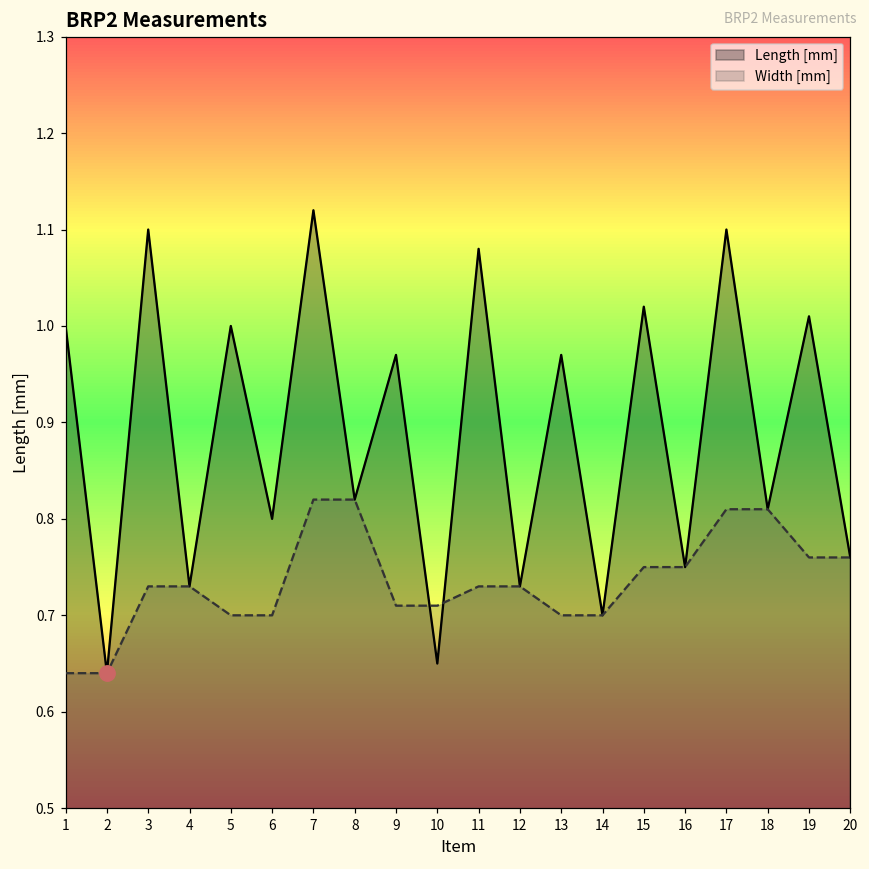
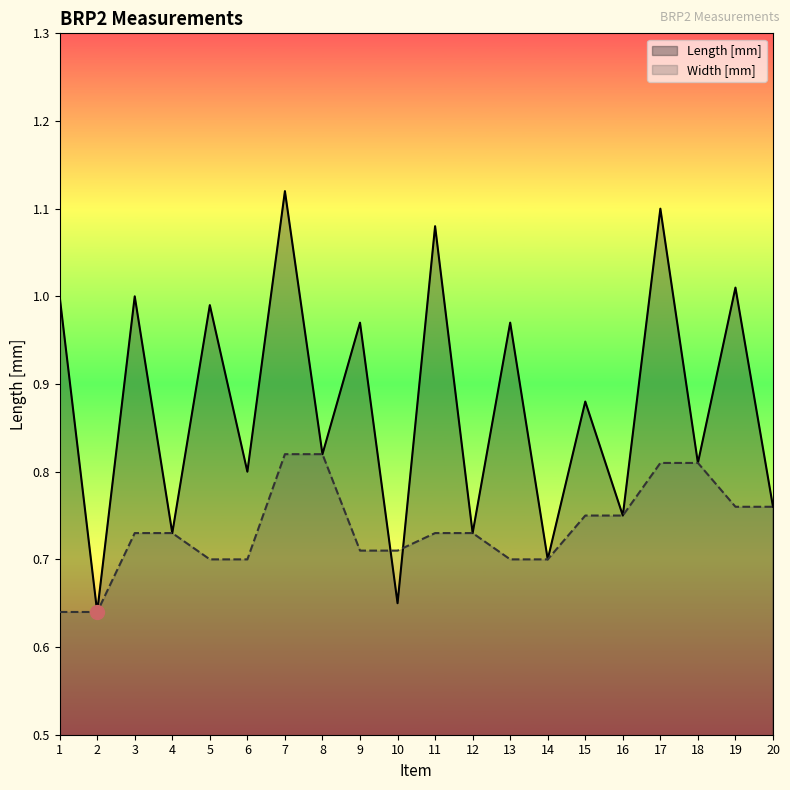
  {
    "Length [mm]": {
      "1": 1.00,
-     "3": 1.1,
-     "5": 1.00,
+     "3": 1.0,
+     "5": 0.99,
      "6": 0.80,
      "7": 1.12,
      "9": 0.97,
      "10": 0.65,
      "11": 1.08,
      "13": 0.97,
-     "15": 1.02,
+     "15": 0.88,
      "17": 1.10,
      "19": 1.01
    },
    "Width [mm]": {
      "1": 0.64,
      "3": 0.73,
      "5": 0.70,
      "6": 0.70,
      "7": 0.82,
      "9": 0.71,
      "10": 0.71,
      "11": 0.73,
      "13": 0.70,
      "15": 0.75,
      "17": 0.81,
      "19": 0.76
    }
  }
